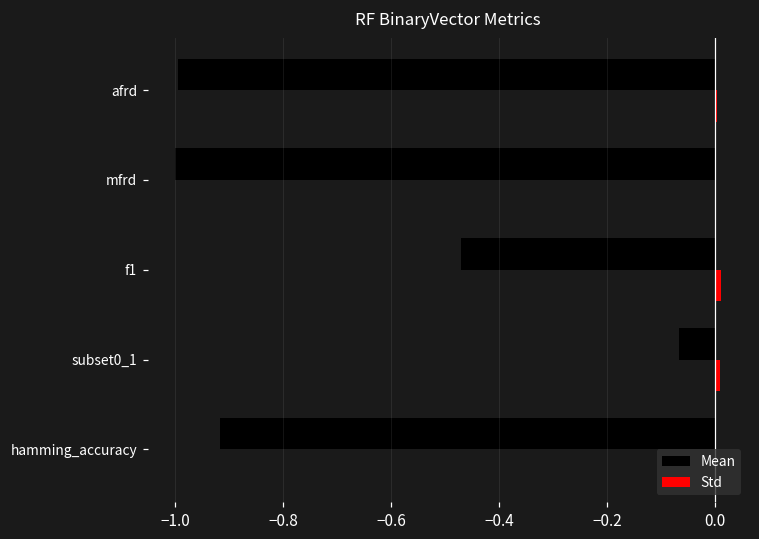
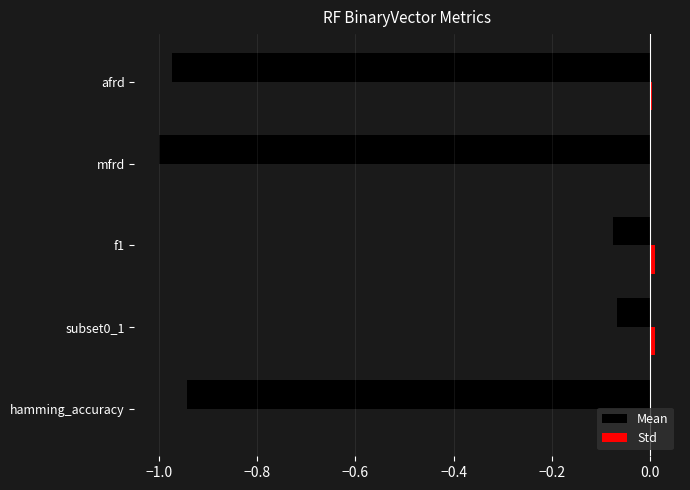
  {
    "Mean": {
-     "afrd": -0.99,
+     "afrd": -0.97,
      "mfrd": -1.00,
-     "f1": -0.47,
+     "f1": -0.08,
      "subset0_1": -0.07,
-     "hamming_accuracy": -0.92
+     "hamming_accuracy": -0.94
    },
    "Std": {
      "mfrd": 0.00,
      "f1": 0.01,
      "subset0_1": 0.01
    }
  }
